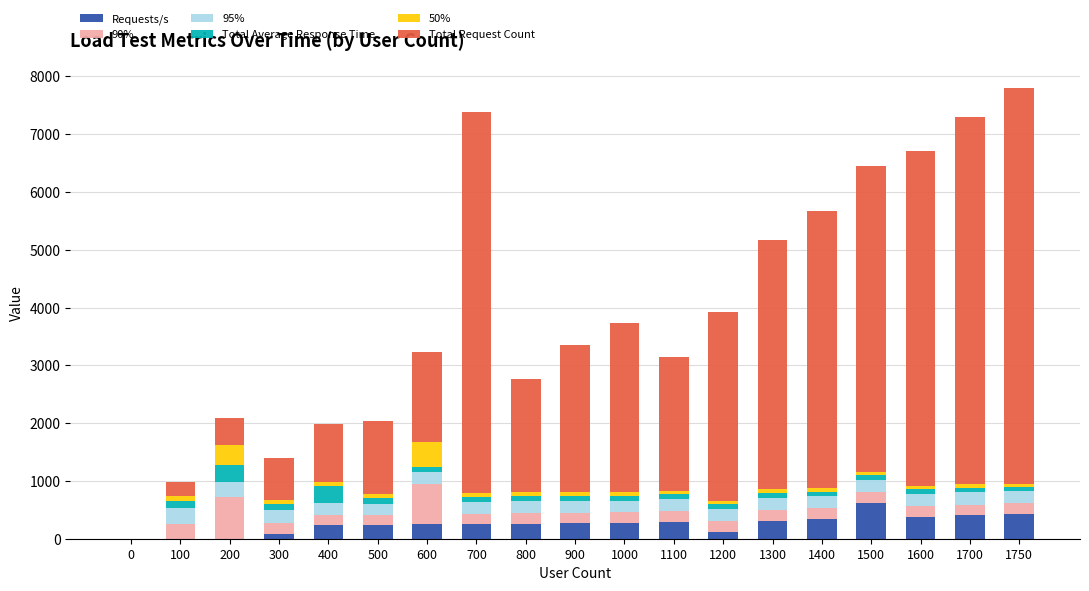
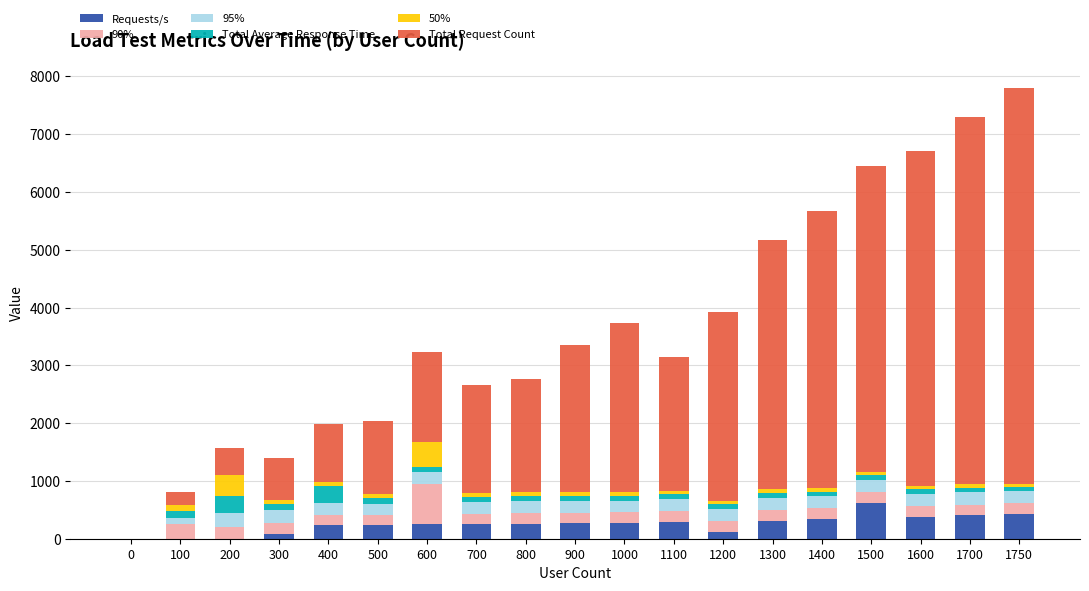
  {
    "Requests/s": {
      "0": 0,
      "100": 0,
      "200": 0,
      "300": 100,
      "400": 200,
      "500": 200,
      "600": 200,
      "700": 200,
      "800": 300,
      "900": 300,
      "1000": 300,
      "1100": 300,
      "1200": 100,
      "1300": 300,
      "1400": 300,
      "1500": 600,
      "1600": 400,
      "1700": 400,
      "1750": 400
    },
    "90%": {
      "0": 0,
      "100": 300,
-     "200": 700,
+     "200": 200,
      "300": 200,
      "400": 200,
      "500": 200,
      "600": 700,
      "700": 200,
      "800": 200,
      "900": 200,
      "1000": 200,
      "1100": 200,
      "1200": 200,
      "1300": 200,
      "1400": 200,
      "1500": 200,
      "1600": 200,
      "1700": 200,
      "1750": 200
    },
    "95%": {
      "0": 0,
-     "100": 300,
+     "100": 100,
      "200": 300,
      "300": 200,
      "400": 200,
      "500": 200,
      "600": 200,
      "700": 200,
      "800": 200,
      "900": 200,
      "1000": 200,
      "1100": 200,
      "1200": 200,
      "1300": 200,
      "1400": 200,
      "1500": 200,
      "1600": 200,
      "1700": 200,
      "1750": 200
    },
    "Total Average Response Time": {
      "0": 0,
      "100": 100,
      "200": 300,
      "300": 100,
      "400": 300,
      "500": 100,
      "600": 100,
      "700": 100,
      "800": 100,
      "900": 100,
      "1000": 100,
      "1100": 100,
      "1200": 100,
      "1300": 100,
      "1400": 100,
      "1500": 100,
      "1600": 100,
      "1700": 100,
      "1750": 100
    },
    "50%": {
      "0": 0,
      "100": 100,
      "200": 400,
      "300": 100,
      "400": 100,
      "500": 100,
      "600": 400,
      "700": 100,
      "800": 100,
      "900": 100,
      "1000": 100,
      "1100": 100,
      "1200": 100,
      "1300": 100,
      "1400": 100,
      "1500": 100,
      "1600": 100,
      "1700": 100,
      "1750": 100
    },
    "Total Request Count": {
      "0": 0,
      "100": 200,
      "200": 500,
      "300": 700,
      "400": 1000,
      "500": 1300,
      "600": 1600,
-     "700": 6600,
+     "700": 1900,
      "800": 2000,
      "900": 2500,
      "1000": 2900,
      "1100": 2300,
      "1200": 3300,
      "1300": 4300,
      "1400": 4800,
      "1500": 5300,
      "1600": 5800,
      "1700": 6400,
      "1750": 6800
    }
  }
